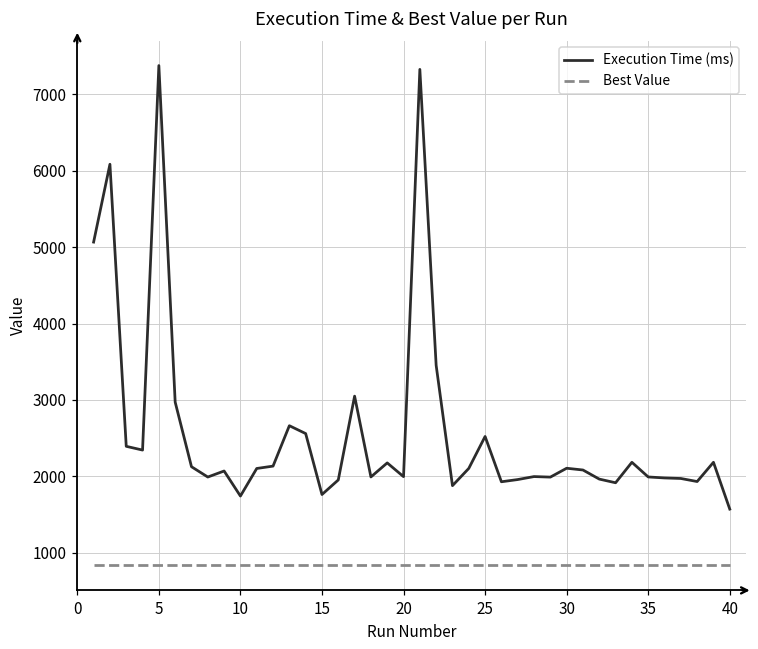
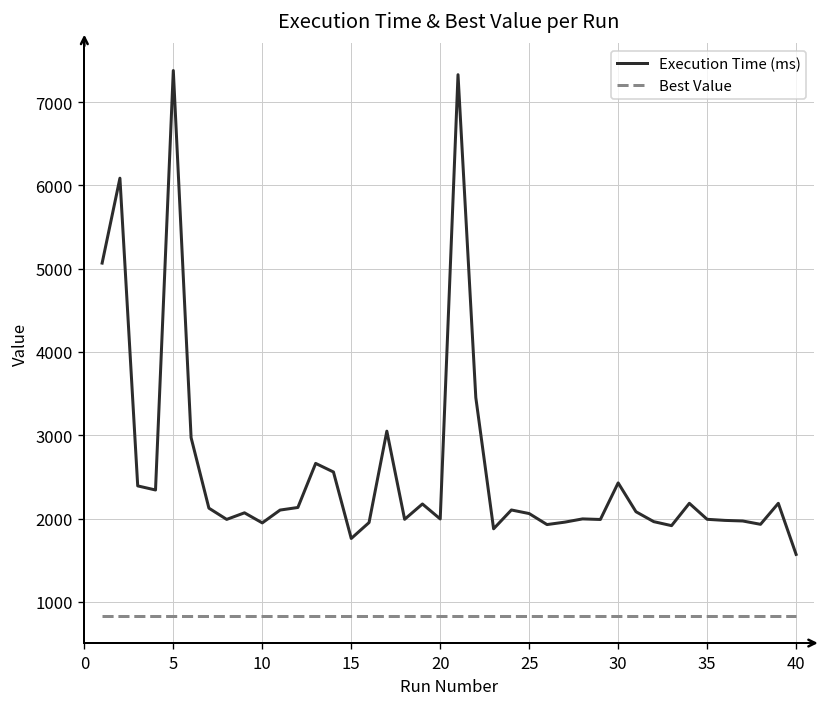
  {
    "Execution Time (ms)": {
      "5": 7400,
-     "10": 1700,
+     "10": 1900,
      "15": 1800,
      "20": 2000,
-     "25": 2500,
-     "30": 2100,
+     "25": 2100,
+     "30": 2400,
      "35": 2000,
      "40": 1600
    },
    "Best Value": {
      "5": 800,
      "10": 800,
      "15": 800,
      "20": 800,
      "25": 800,
      "30": 800,
      "35": 800,
      "40": 800
    }
  }
